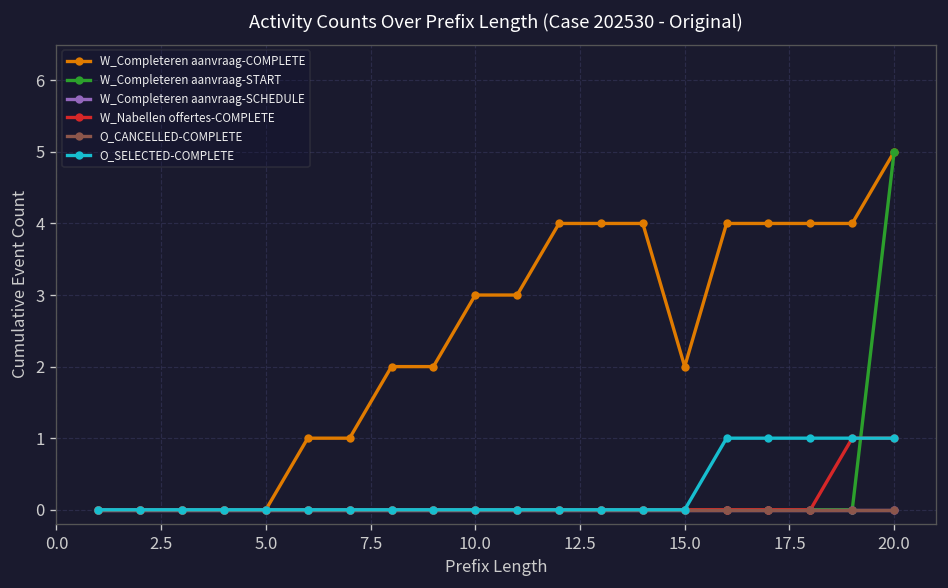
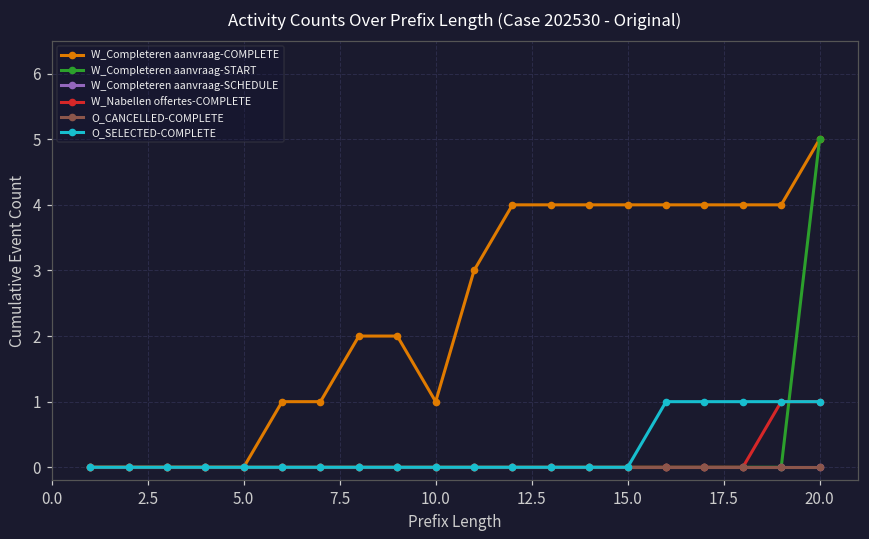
  {
    "W_Completeren aanvraag-COMPLETE": {
-     "10.0": 3,
-     "15.0": 2
+     "10.0": 1,
+     "15.0": 4
    },
    "O_CANCELLED-COMPLETE": {
      "20.0": 0
    }
  }
